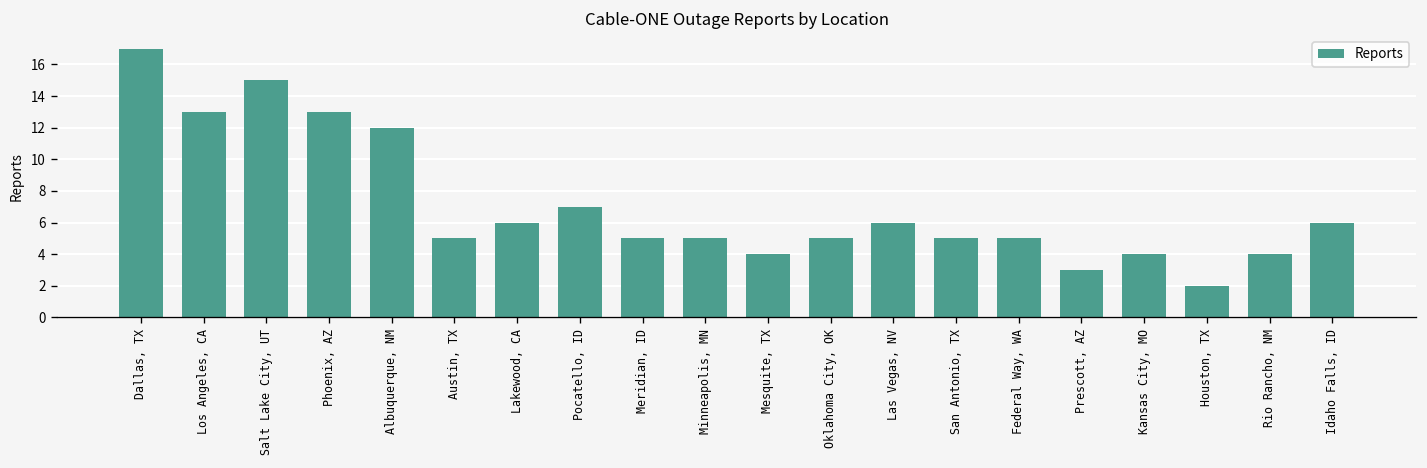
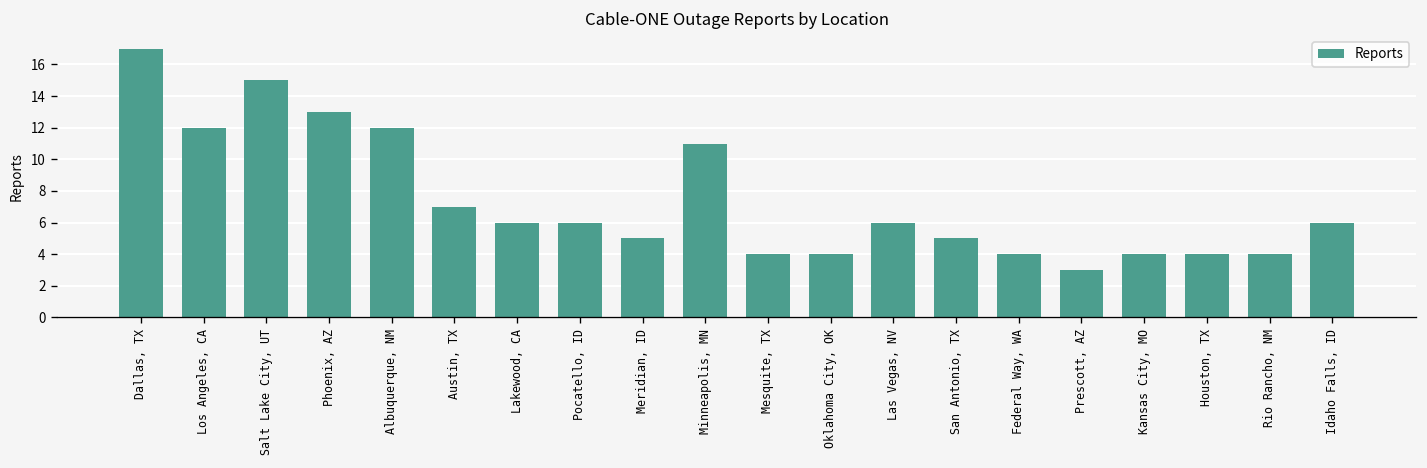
  {
    "Dallas, TX": 17,
-   "Los Angeles, CA": 13,
+   "Los Angeles, CA": 12,
    "Salt Lake City, UT": 15,
    "Phoenix, AZ": 13,
    "Albuquerque, NM": 12,
-   "Austin, TX": 5,
+   "Austin, TX": 7,
    "Lakewood, CA": 6,
-   "Pocatello, ID": 7,
+   "Pocatello, ID": 6,
    "Meridian, ID": 5,
-   "Minneapolis, MN": 5,
+   "Minneapolis, MN": 11,
    "Mesquite, TX": 4,
-   "Oklahoma City, OK": 5,
+   "Oklahoma City, OK": 4,
    "Las Vegas, NV": 6,
    "San Antonio, TX": 5,
-   "Federal Way, WA": 5,
+   "Federal Way, WA": 4,
    "Prescott, AZ": 3,
    "Kansas City, MO": 4,
-   "Houston, TX": 2,
+   "Houston, TX": 4,
    "Rio Rancho, NM": 4,
    "Idaho Falls, ID": 6
  }
